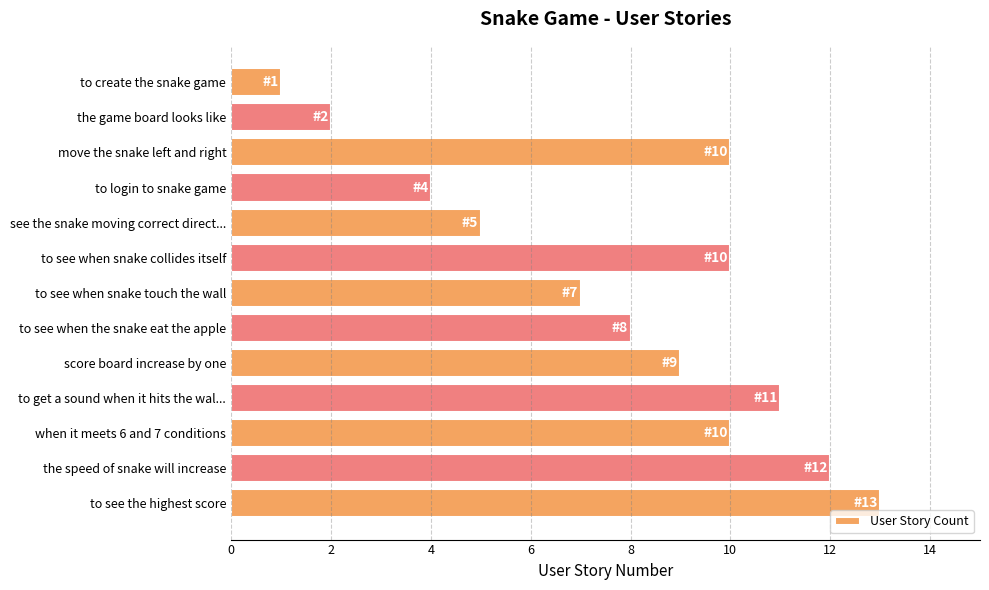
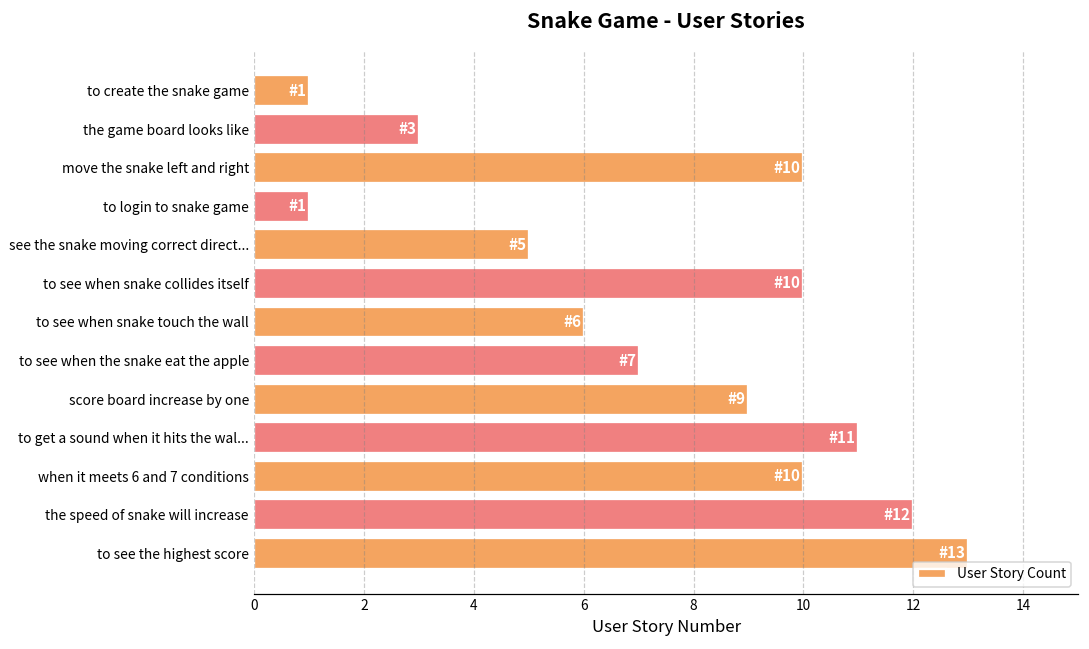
  {
    "to create the snake game": 1,
-   "the game board looks like": 2,
+   "the game board looks like": 3,
    "move the snake left and right": 10,
-   "to login to snake game": 4,
+   "to login to snake game": 1,
    "see the snake moving correct direct...": 5,
    "to see when snake collides itself": 10,
-   "to see when snake touch the wall": 7,
-   "to see when the snake eat the apple": 8,
+   "to see when snake touch the wall": 6,
+   "to see when the snake eat the apple": 7,
    "score board increase by one": 9,
    "to get a sound when it hits the wal...": 11,
    "when it meets 6 and 7 conditions": 10,
    "the speed of snake will increase": 12,
    "to see the highest score": 13
  }
